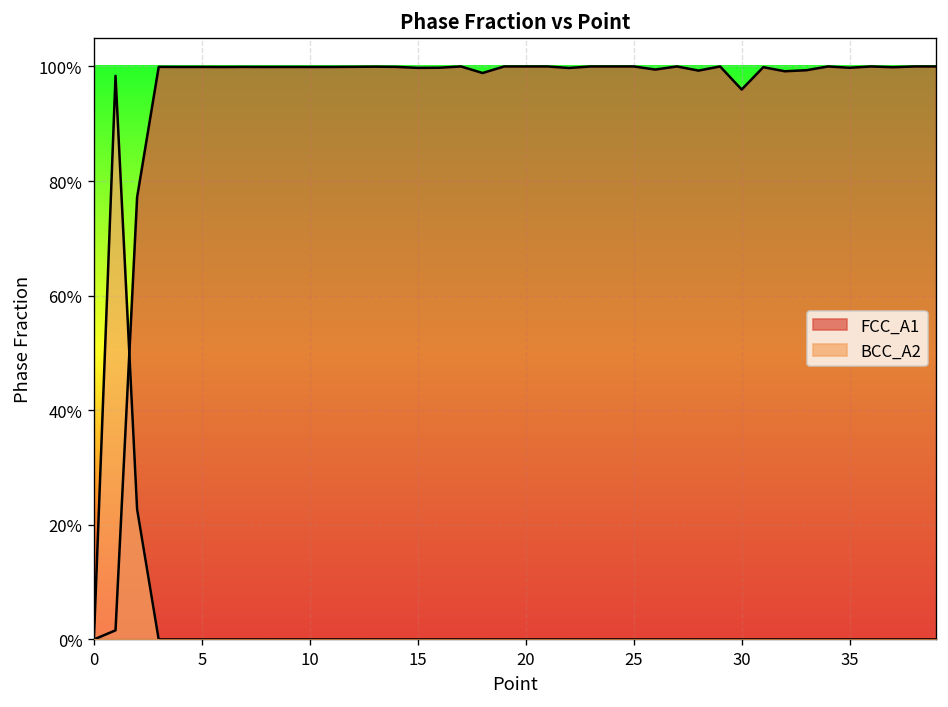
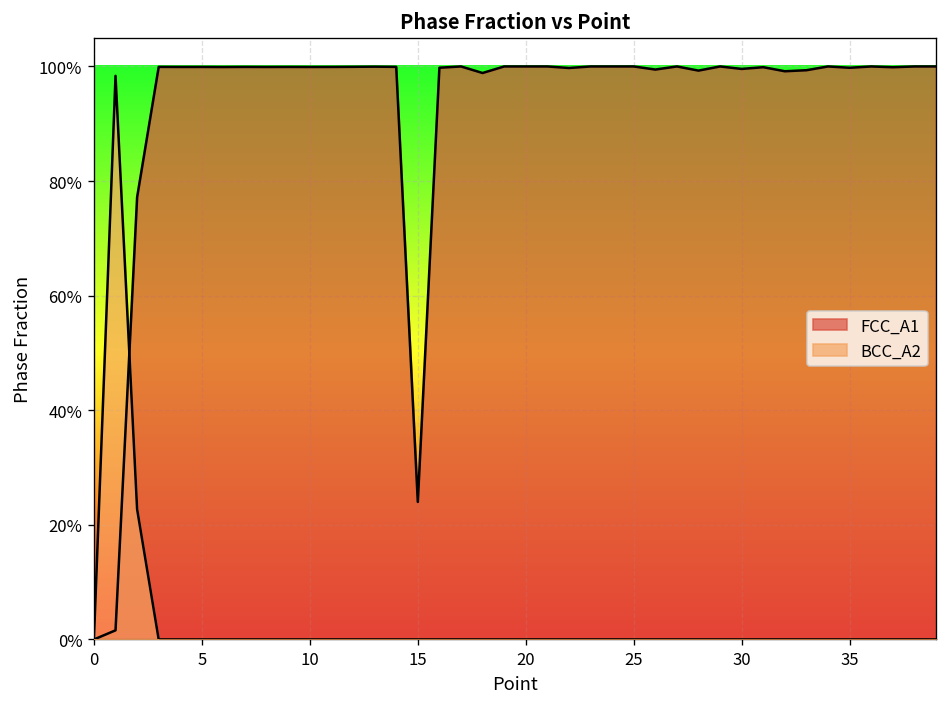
  {
    "FCC_A1": {
      "5": "100%",
      "10": "100%",
-     "15": "100%",
+     "15": "24%",
      "20": "100%",
      "25": "100%",
-     "30": "96%",
+     "30": "100%",
      "35": "100%"
    },
    "BCC_A2": {
      "5": "0%",
      "10": "0%",
      "15": "0%",
      "20": "0%",
      "25": "0%",
      "30": "0%",
      "35": "0%"
    }
  }
